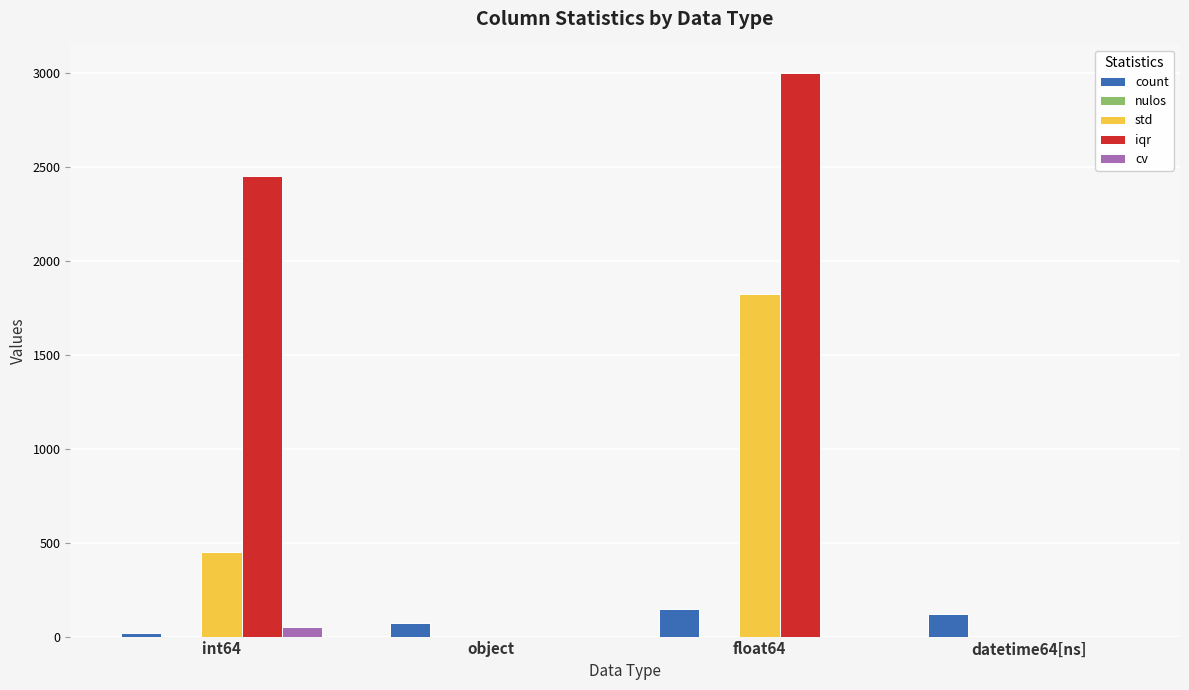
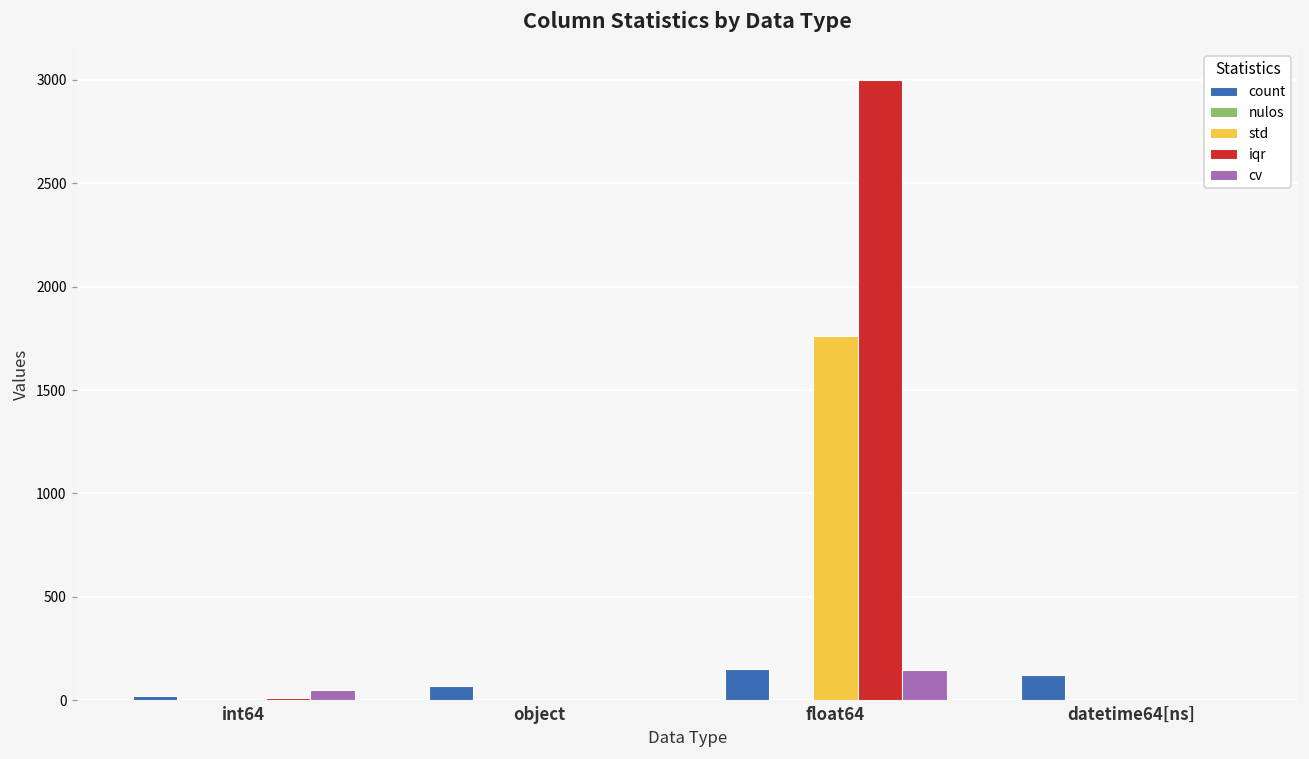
  {
    "count": {
      "int64": 20,
      "object": 70,
      "float64": 150,
      "datetime64[ns]": 120
    },
    "nulos": {
      "int64": 0,
      "object": 0,
      "datetime64[ns]": 0
    },
    "std": {
-     "int64": 450,
+     "int64": 10,
      "object": 0,
-     "float64": 1820,
+     "float64": 1760,
      "datetime64[ns]": 0
    },
    "iqr": {
-     "int64": 2450,
+     "int64": 10,
      "object": 0,
      "float64": 3000,
      "datetime64[ns]": 0
    },
    "cv": {
      "int64": 50,
      "object": 0,
-     "float64": 0,
+     "float64": 150,
      "datetime64[ns]": 0
    }
  }
